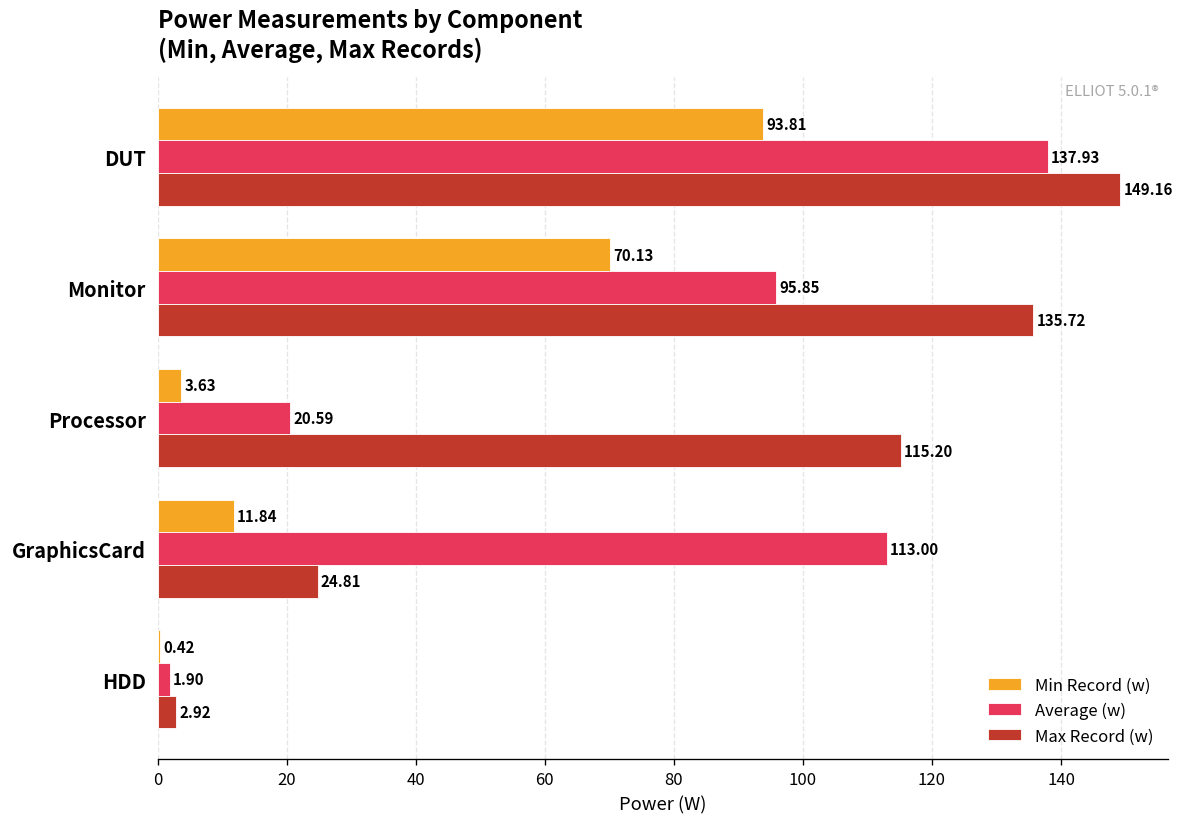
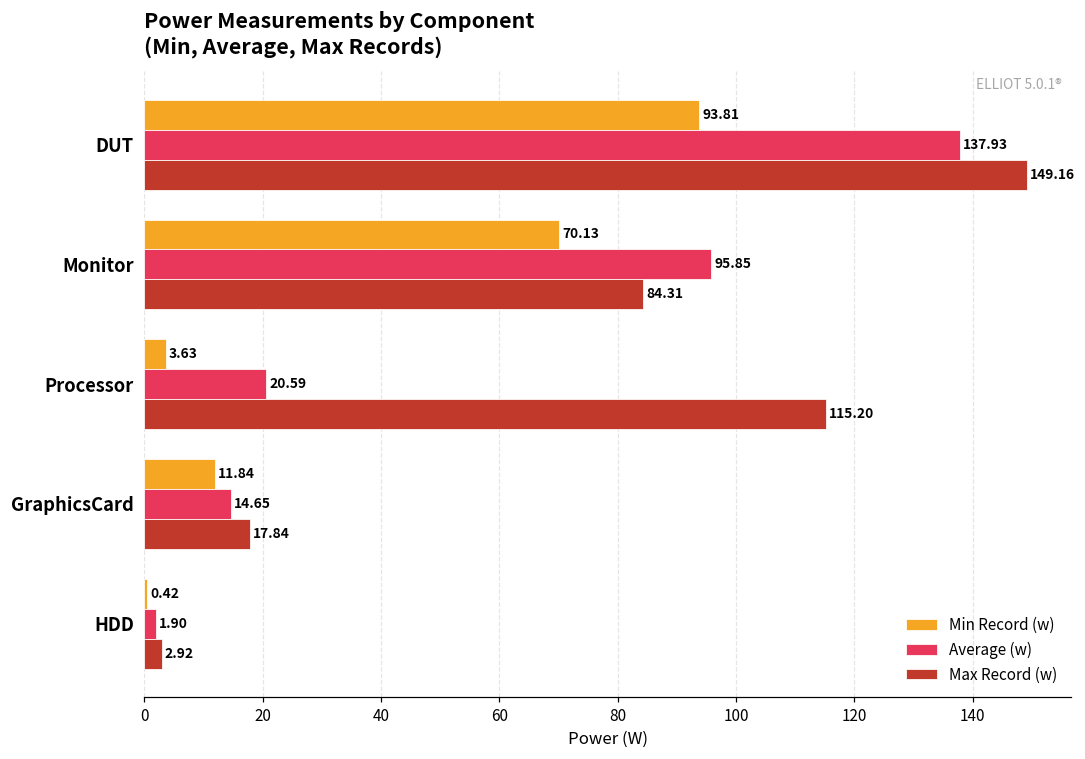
  {
    "Min Record (w)": {
      "DUT": 93.81,
      "Monitor": 70.13,
      "Processor": 3.63,
      "GraphicsCard": 11.84,
      "HDD": 0.42
    },
    "Average (w)": {
      "DUT": 137.93,
      "Monitor": 95.85,
      "Processor": 20.59,
-     "GraphicsCard": 113.00,
+     "GraphicsCard": 14.65,
      "HDD": 1.90
    },
    "Max Record (w)": {
      "DUT": 149.16,
-     "Monitor": 135.72,
+     "Monitor": 84.31,
      "Processor": 115.20,
-     "GraphicsCard": 24.81,
+     "GraphicsCard": 17.84,
      "HDD": 2.92
    }
  }
